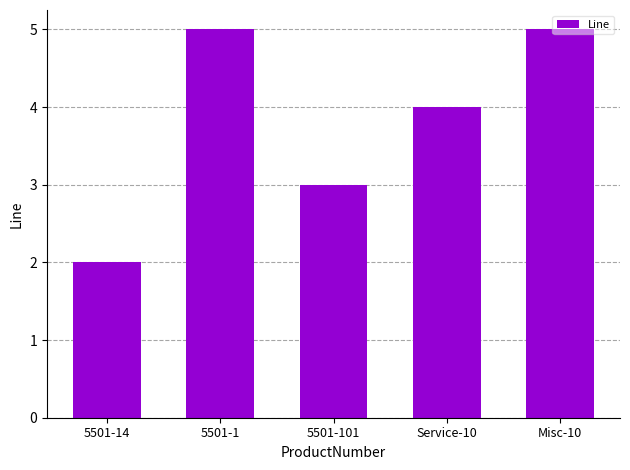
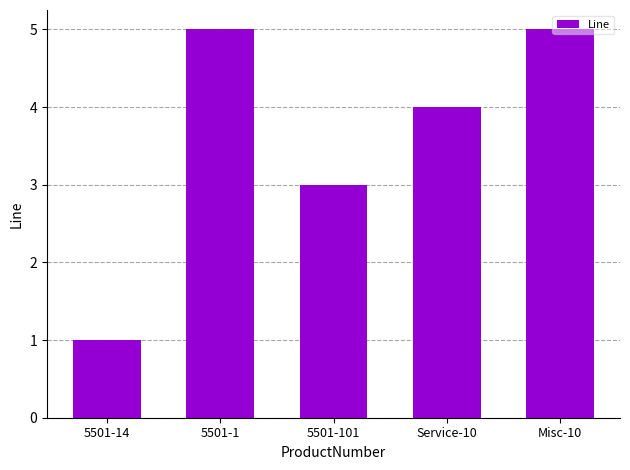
  {
-   "5501-14": 2,
+   "5501-14": 1,
    "5501-1": 5,
    "5501-101": 3,
    "Service-10": 4
  }
